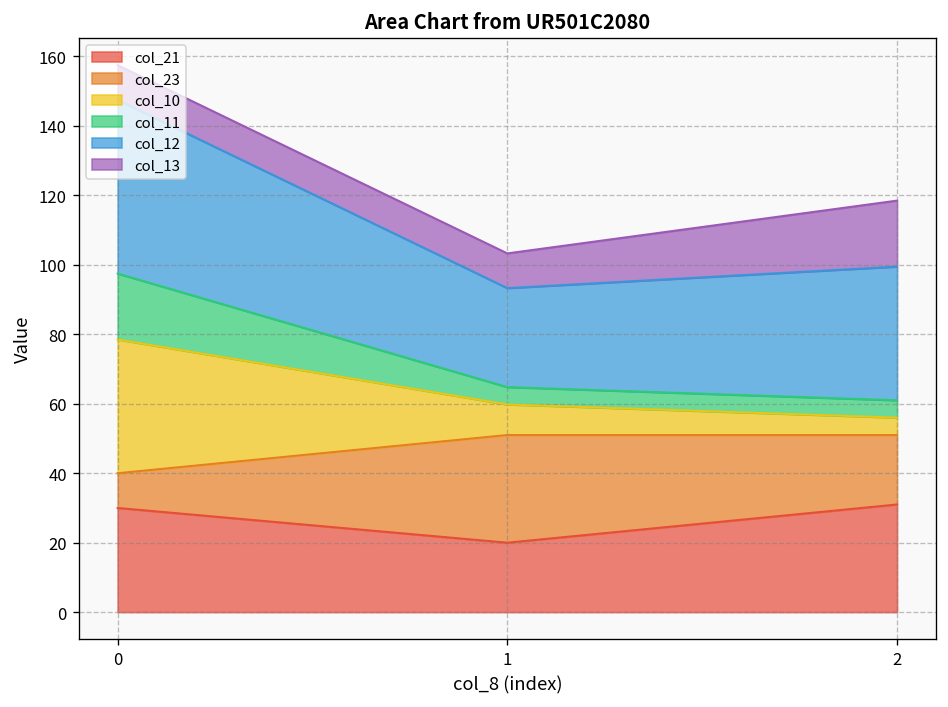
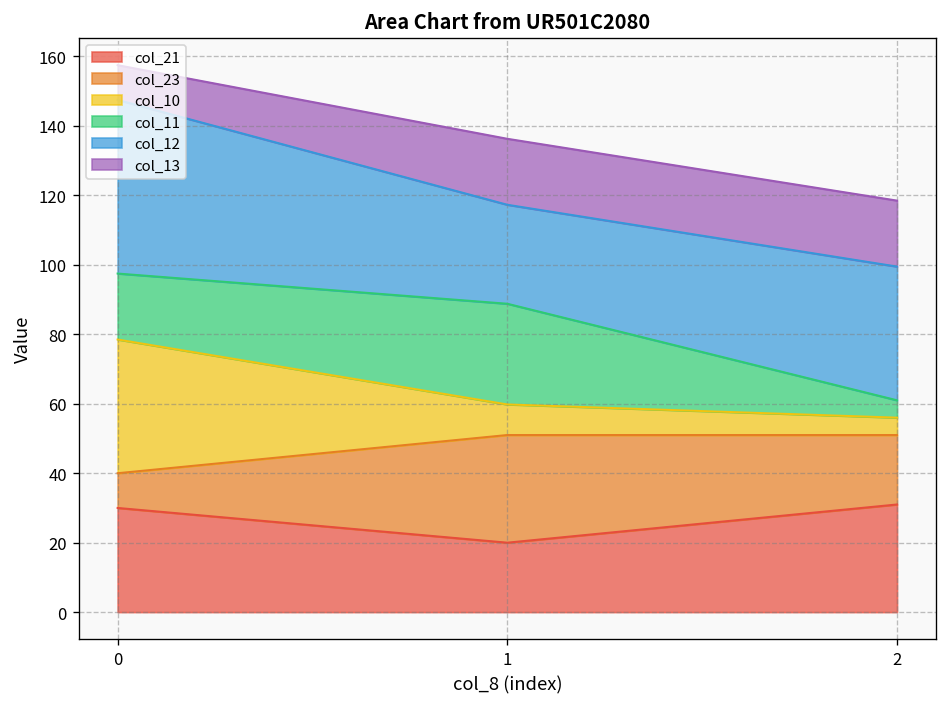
  {
    "col_10": {
      "0": 39,
      "1": 9,
      "2": 5
    },
    "col_11": {
      "0": 19,
-     "1": 5,
+     "1": 29,
      "2": 5
    },
    "col_12": {
      "1": 29,
      "2": 39
    },
    "col_13": {
-     "1": 10,
+     "1": 19,
      "2": 19
    }
  }
